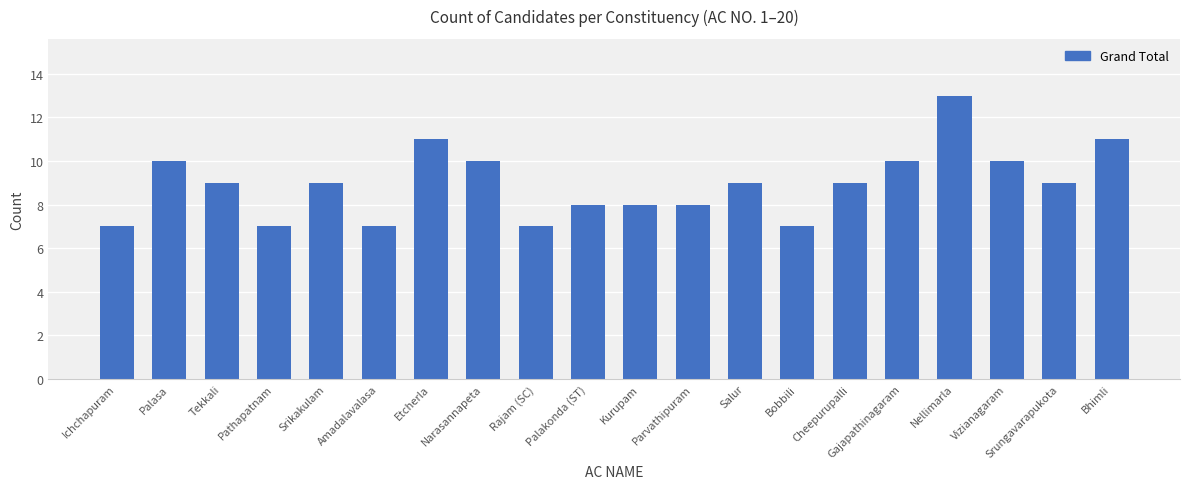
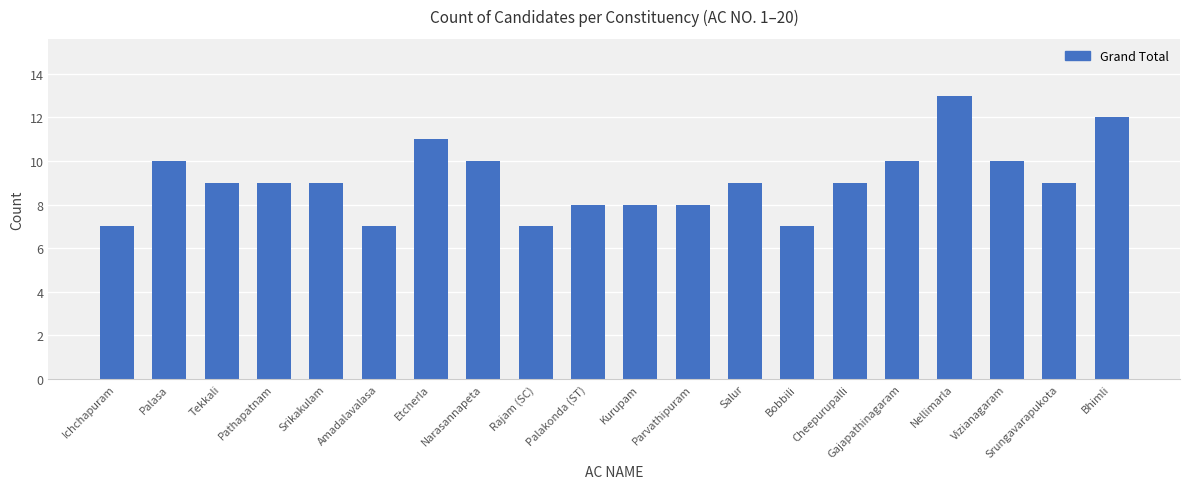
  {
    "Ichchapuram": 7,
    "Palasa": 10,
    "Tekkali": 9,
-   "Pathapatnam": 7,
+   "Pathapatnam": 9,
    "Srikakulam": 9,
    "Amadalavalasa": 7,
    "Etcherla": 11,
    "Narasannapeta": 10,
    "Rajam (SC)": 7,
    "Palakonda (ST)": 8,
    "Kurupam": 8,
    "Parvathipuram": 8,
    "Salur": 9,
    "Bobbili": 7,
    "Cheepurupalli": 9,
    "Gajapathinagaram": 10,
    "Nellimarla": 13,
    "Vizianagaram": 10,
    "Srungavarapukota": 9,
-   "Bhimli": 11
+   "Bhimli": 12
  }
